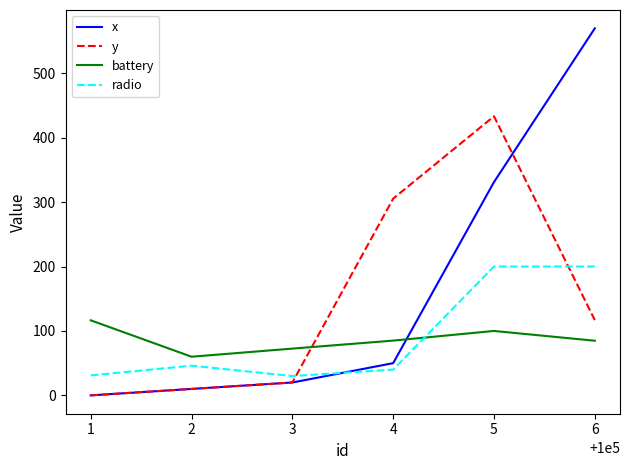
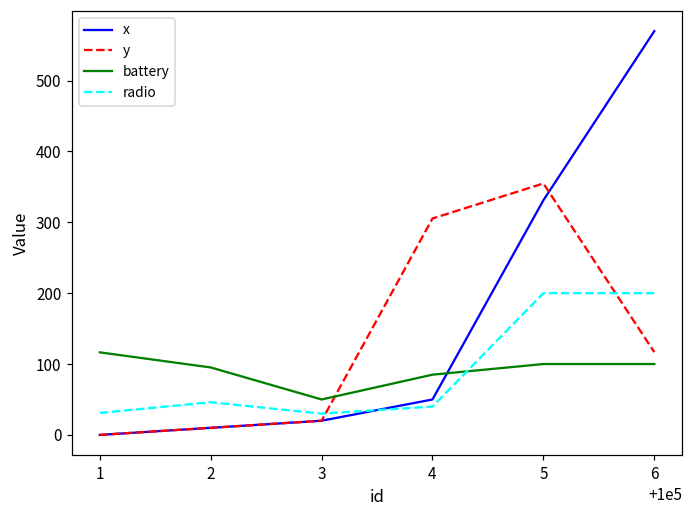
  {
    "x": {
      "4": 50,
      "5": 330,
      "6": 570
    },
    "y": {
      "4": 310,
-     "5": 430,
+     "5": 350,
      "6": 120
    },
    "battery": {
      "1": 120,
-     "2": 60,
-     "3": 70,
+     "2": 100,
+     "3": 50,
      "4": 90,
      "5": 100,
-     "6": 80
+     "6": 100
    },
    "radio": {
      "1": 30,
      "2": 50,
      "3": 30,
      "4": 40,
      "5": 200,
      "6": 200
    }
  }
